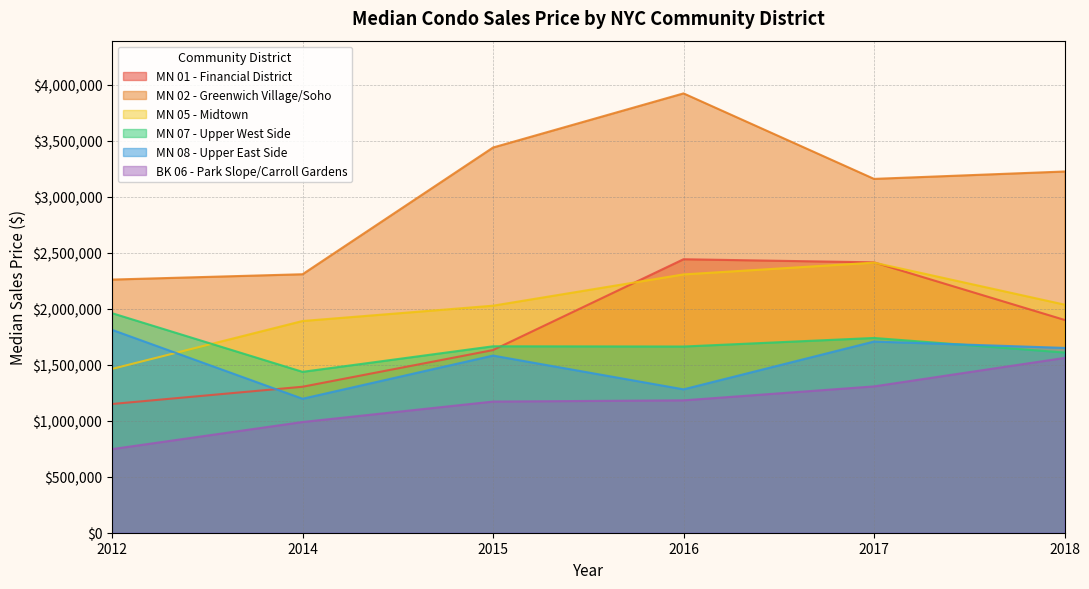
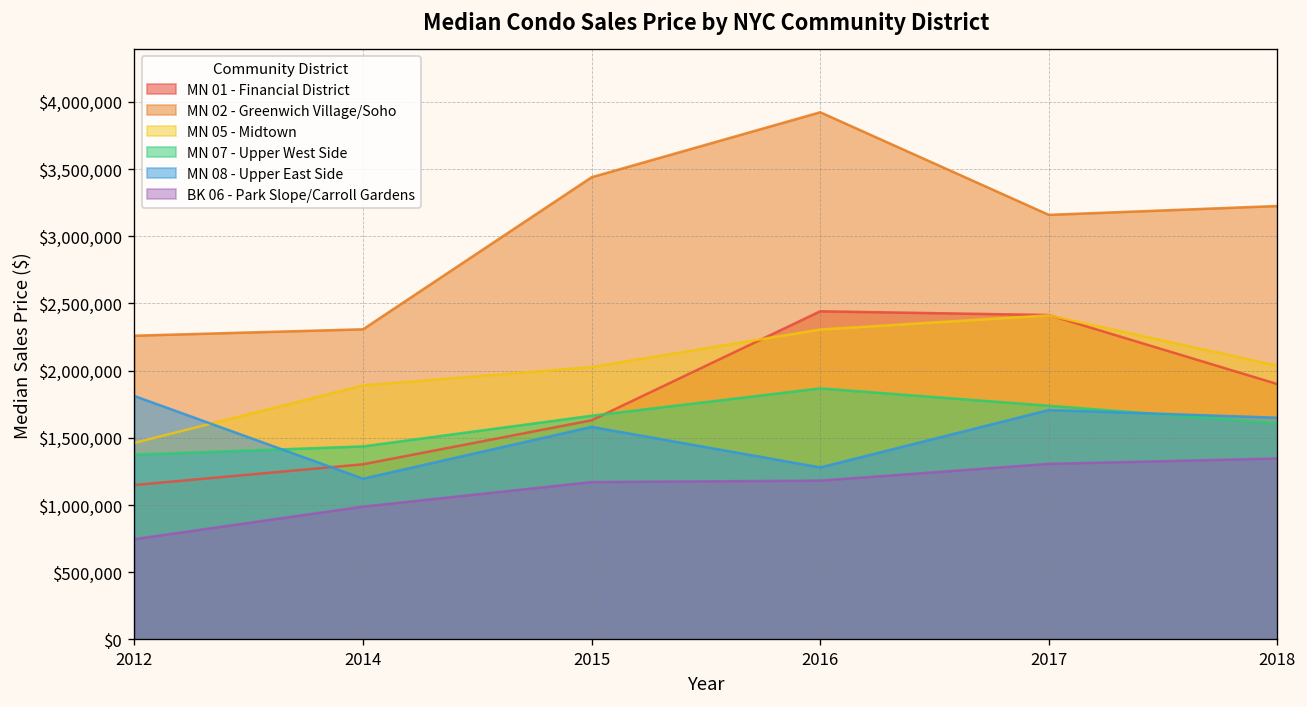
  {
    "MN 07 - Upper West Side": {
-     "2012": "$1,960,000",
+     "2012": "$1,370,000",
      "2014": "$1,440,000",
      "2015": "$1,660,000",
-     "2016": "$1,660,000",
+     "2016": "$1,870,000",
      "2017": "$1,740,000",
      "2018": "$1,610,000"
    },
    "MN 08 - Upper East Side": {
      "2012": "$1,810,000",
      "2014": "$1,200,000",
      "2015": "$1,580,000",
      "2016": "$1,280,000",
      "2017": "$1,710,000",
      "2018": "$1,650,000"
    },
    "BK 06 - Park Slope/Carroll Gardens": {
      "2012": "$750,000",
      "2014": "$990,000",
      "2015": "$1,170,000",
      "2016": "$1,180,000",
      "2017": "$1,310,000",
-     "2018": "$1,560,000"
+     "2018": "$1,350,000"
    }
  }
